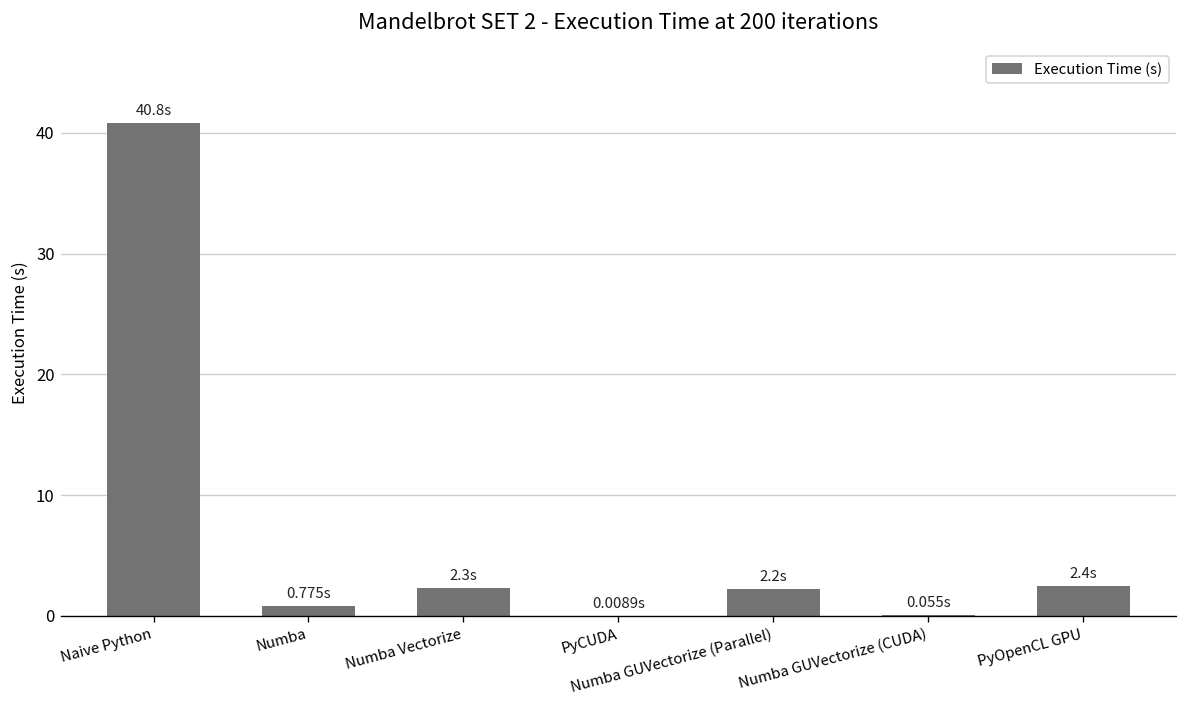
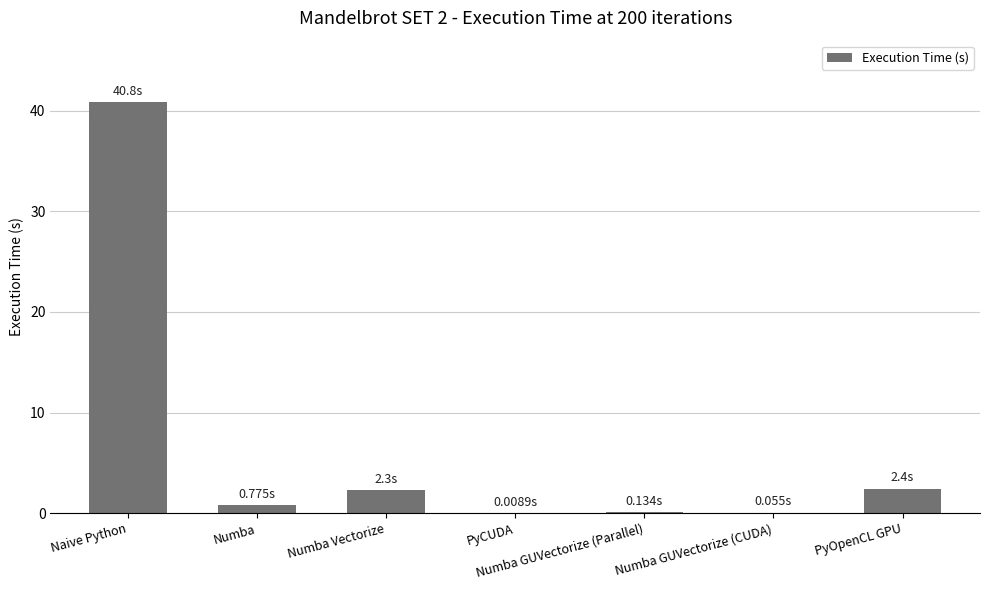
  {
    "Naive Python": "40.8s",
    "Numba": "0.775s",
    "Numba Vectorize": "2.3s",
    "PyCUDA": "0.0089s",
-   "Numba GUVectorize (Parallel)": "2.2s",
+   "Numba GUVectorize (Parallel)": "0.134s",
    "Numba GUVectorize (CUDA)": "0.055s",
    "PyOpenCL GPU": "2.4s"
  }
